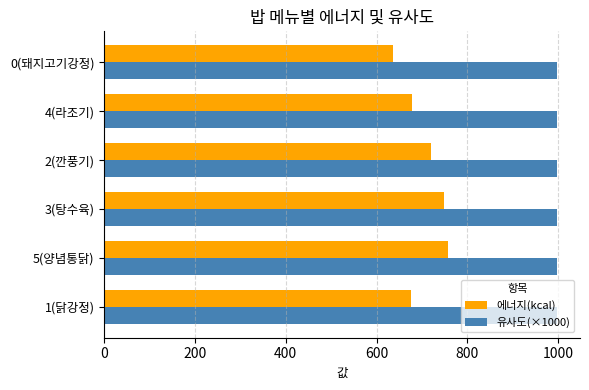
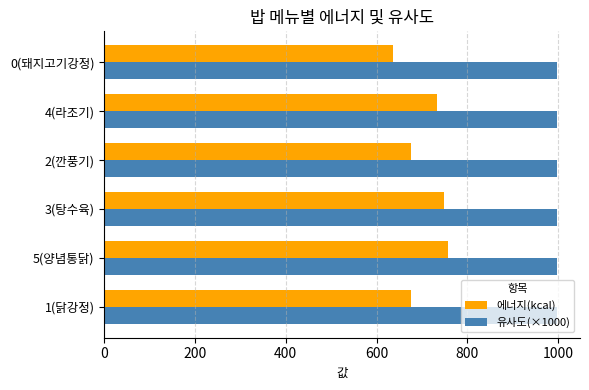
  {
    "에너지(kcal)": {
      "0(돼지고기강정)": 640,
-     "4(라조기)": 680,
-     "2(깐풍기)": 720,
+     "4(라조기)": 730,
+     "2(깐풍기)": 680,
      "3(탕수육)": 750,
      "5(양념통닭)": 760,
      "1(닭강정)": 670
    },
    "유사도(×1000)": {
      "0(돼지고기강정)": 1000,
      "4(라조기)": 1000,
      "2(깐풍기)": 1000,
      "3(탕수육)": 1000,
      "5(양념통닭)": 1000
    }
  }
